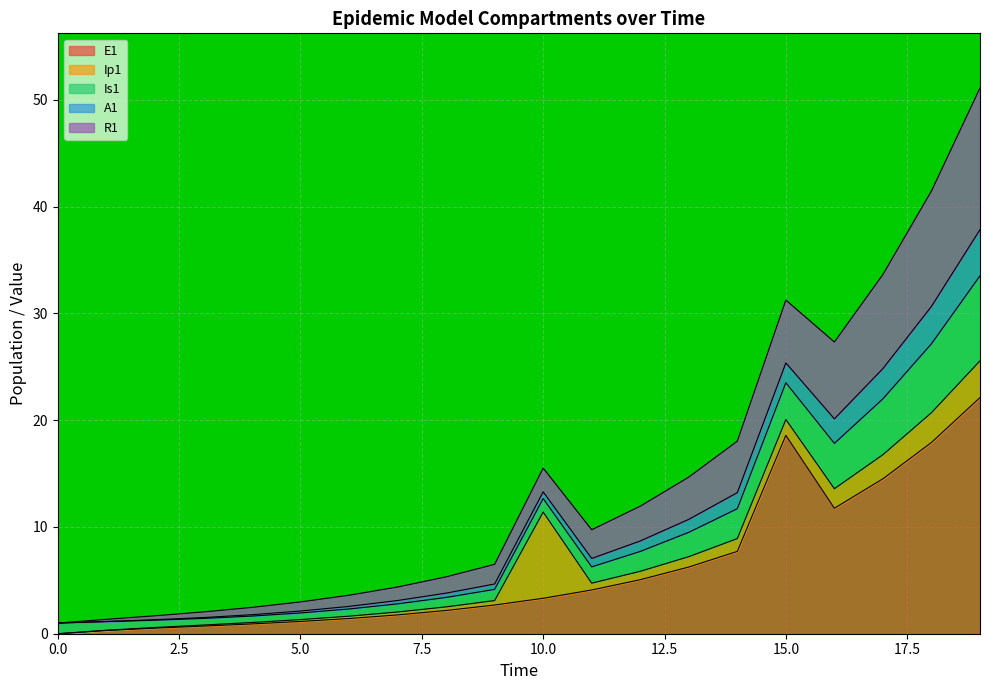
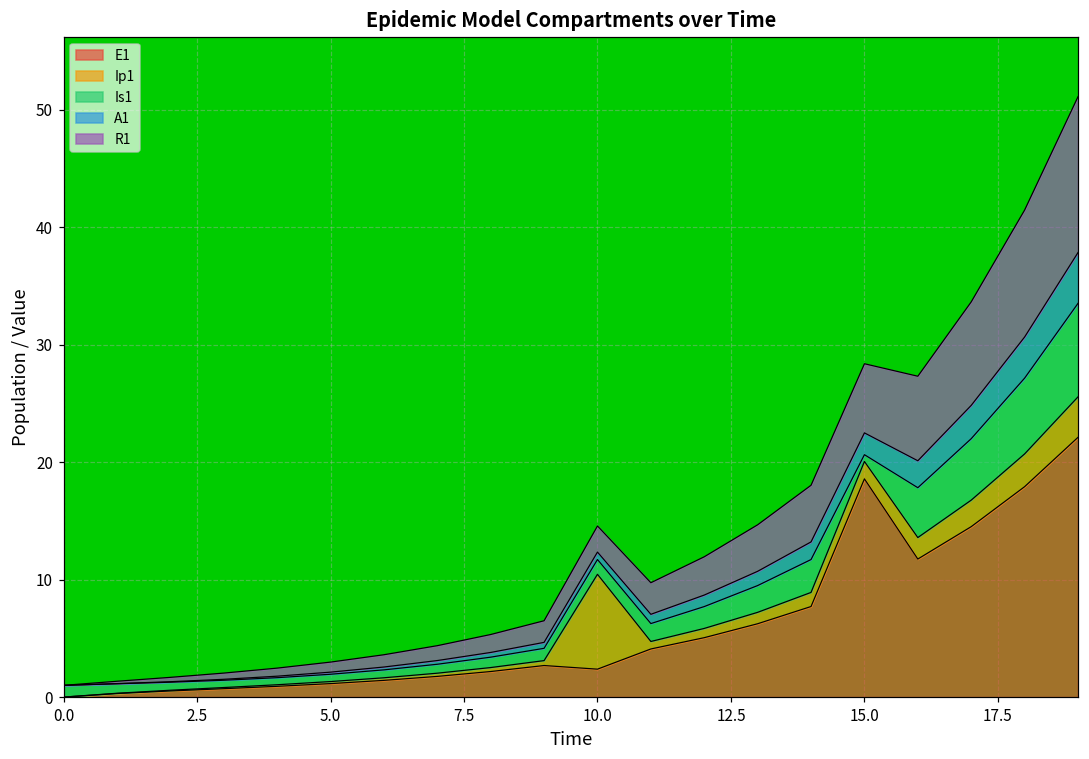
  {
    "E1": {
-     "10.0": 3.3,
+     "10.0": 2.4,
      "15.0": 18.6
    },
    "Ip1": {
      "10.0": 8.1,
      "15.0": 1.5
    },
    "Is1": {
      "10.0": 1.3,
-     "15.0": 3.4
+     "15.0": 0.6
    },
    "A1": {
      "10.0": 0.6,
      "15.0": 1.9
    },
    "R1": {
      "5.0": 0.9,
      "10.0": 2.2,
      "15.0": 5.9
    }
  }
